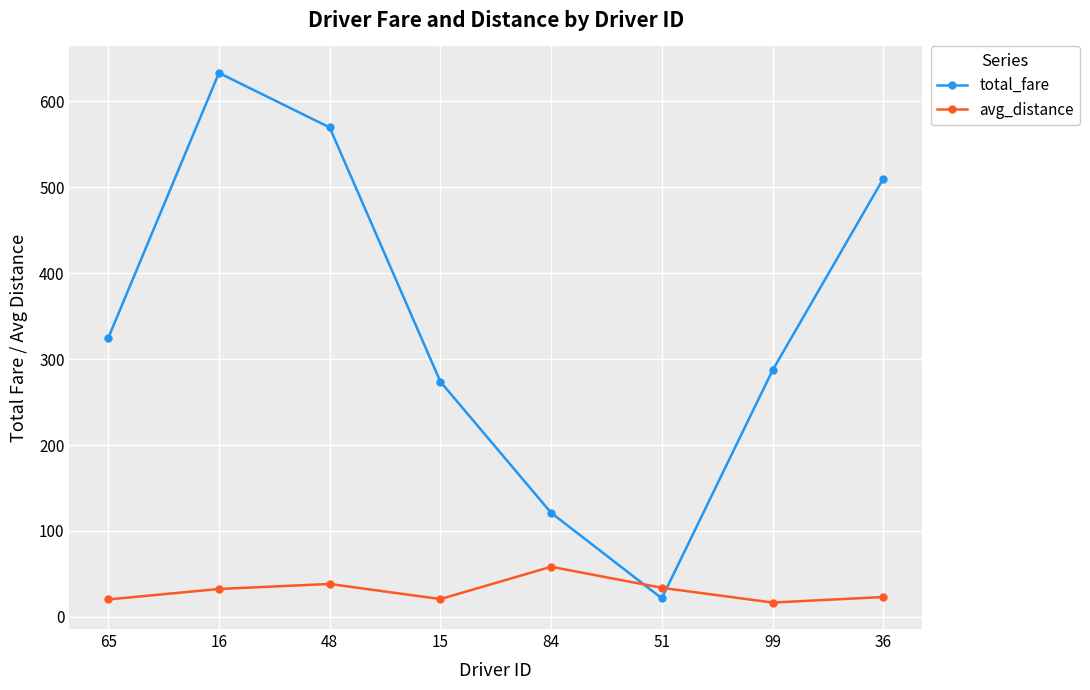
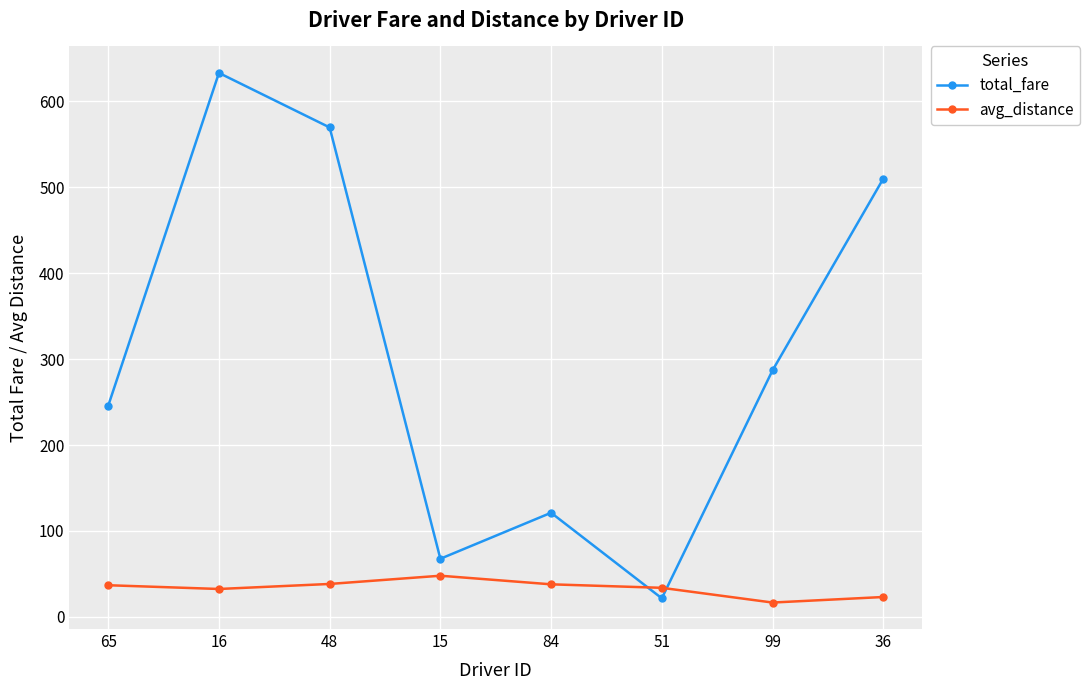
  {
    "total_fare": {
-     "65": 320,
+     "65": 250,
      "16": 630,
      "48": 570,
-     "15": 270,
+     "15": 70,
      "84": 120,
      "51": 20,
      "99": 290,
      "36": 510
    },
    "avg_distance": {
-     "65": 20,
+     "65": 40,
      "16": 30,
      "48": 40,
-     "15": 20,
-     "84": 60,
+     "15": 50,
+     "84": 40,
      "51": 30,
      "99": 20,
      "36": 20
    }
  }
